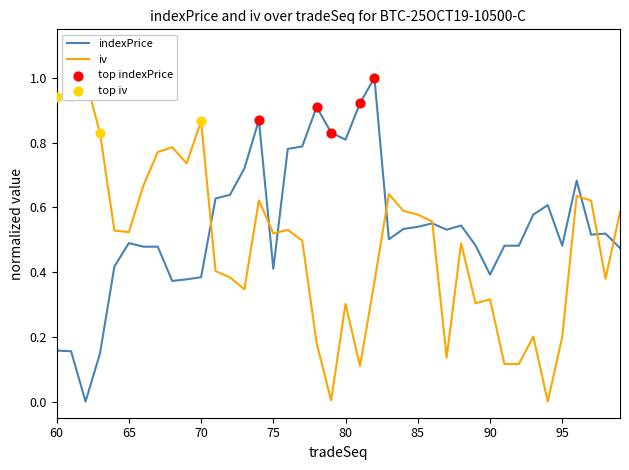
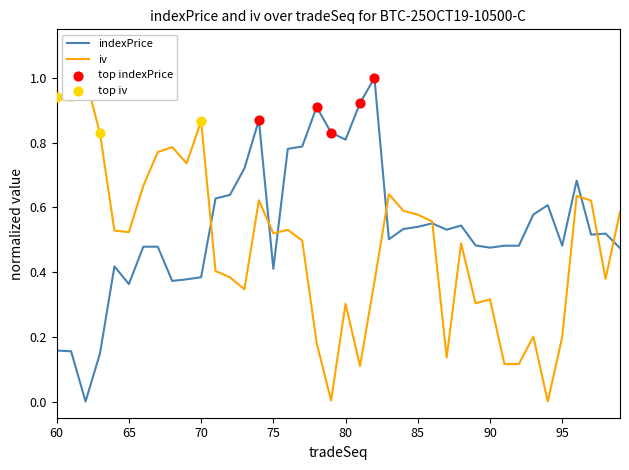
  {
    "indexPrice": {
      "60": 0.16,
-     "65": 0.49,
+     "65": 0.36,
      "70": 0.38,
      "75": 0.41,
      "80": 0.81,
      "85": 0.54,
-     "90": 0.39,
+     "90": 0.48,
      "95": 0.48
    }
  }
